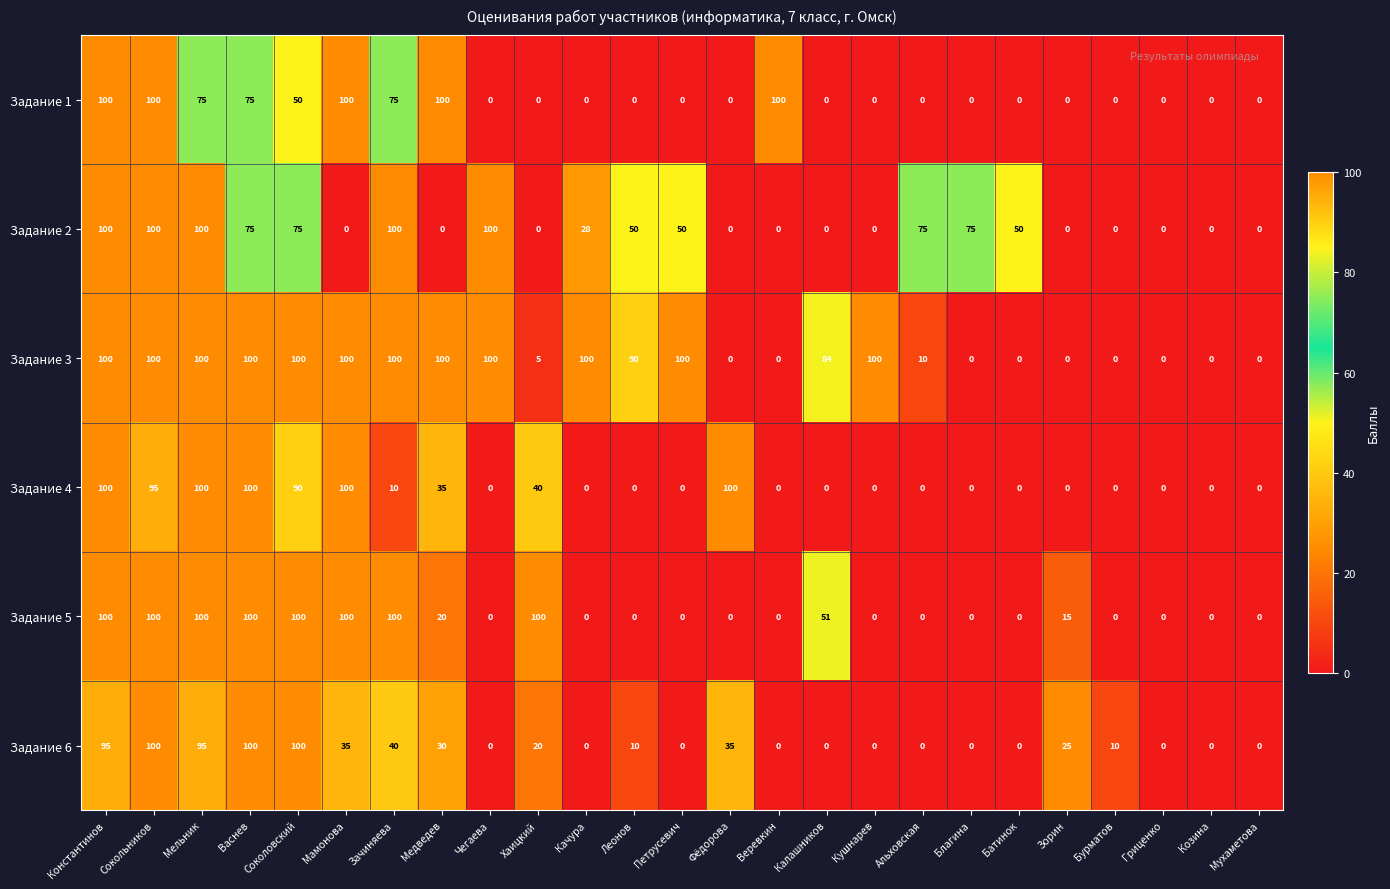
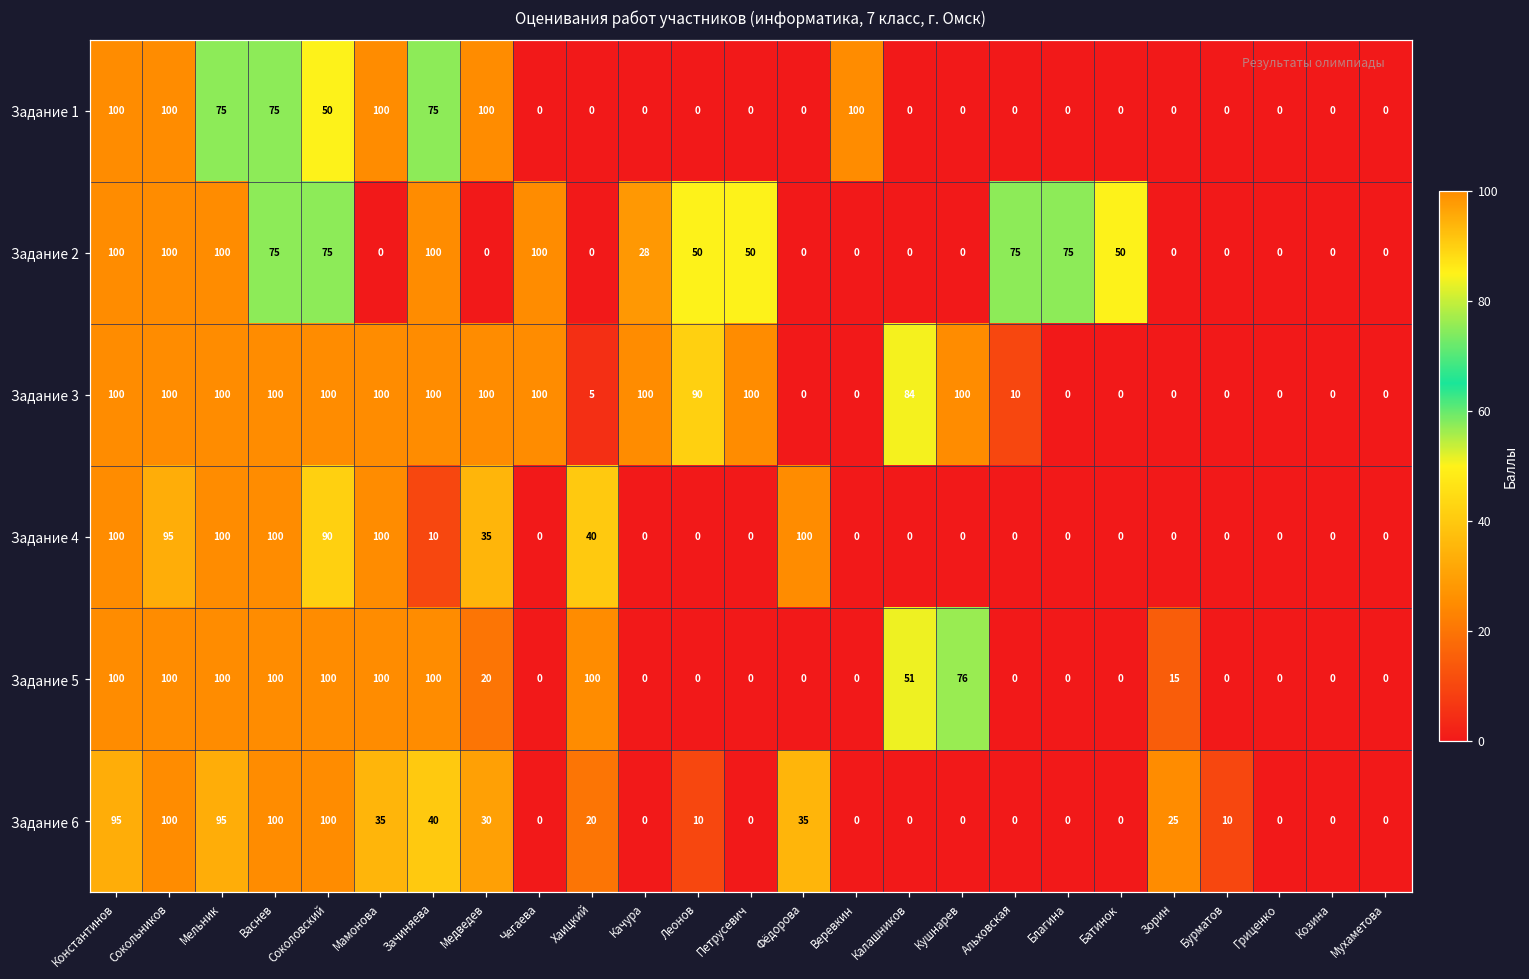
  {
    "Задание 1": {
      "Константинов": 100,
      "Сокольников": 100,
      "Мельник": 75,
      "Васнев": 75,
      "Соколовский": 50,
      "Мамонова": 100,
      "Зачиняева": 75,
      "Медведев": 100,
      "Чегаева": 0,
      "Хаицкий": 0,
      "Качура": 0,
      "Леонов": 0,
      "Петрусевич": 0,
      "Фёдорова": 0,
      "Веревкин": 100,
      "Калашников": 0,
      "Кушнарев": 0,
      "Альховская": 0,
      "Благина": 0,
      "Батинок": 0,
      "Зорин": 0,
      "Бурматов": 0,
      "Гриценко": 0,
      "Мухаметова": 0
    },
    "Задание 2": {
      "Константинов": 100,
      "Сокольников": 100,
      "Мельник": 100,
      "Васнев": 75,
      "Соколовский": 75,
      "Мамонова": 0,
      "Зачиняева": 100,
      "Медведев": 0,
      "Чегаева": 100,
      "Хаицкий": 0,
      "Качура": 28,
      "Леонов": 50,
      "Петрусевич": 50,
      "Фёдорова": 0,
      "Веревкин": 0,
      "Калашников": 0,
      "Кушнарев": 0,
      "Альховская": 75,
      "Благина": 75,
      "Батинок": 50,
      "Зорин": 0,
      "Бурматов": 0,
      "Гриценко": 0,
      "Козина": 0,
      "Мухаметова": 0
    },
    "Задание 3": {
      "Константинов": 100,
      "Сокольников": 100,
      "Мельник": 100,
      "Васнев": 100,
      "Соколовский": 100,
      "Мамонова": 100,
      "Зачиняева": 100,
      "Медведев": 100,
      "Чегаева": 100,
      "Хаицкий": 5,
      "Качура": 100,
      "Леонов": 90,
      "Петрусевич": 100,
      "Фёдорова": 0,
      "Веревкин": 0,
      "Калашников": 84,
      "Кушнарев": 100,
      "Альховская": 10,
      "Благина": 0,
      "Батинок": 0,
      "Зорин": 0,
      "Бурматов": 0,
      "Гриценко": 0,
      "Козина": 0,
      "Мухаметова": 0
    },
    "Задание 4": {
      "Константинов": 100,
      "Сокольников": 95,
      "Мельник": 100,
      "Васнев": 100,
      "Соколовский": 90,
      "Мамонова": 100,
      "Зачиняева": 10,
      "Медведев": 35,
      "Чегаева": 0,
      "Хаицкий": 40,
      "Качура": 0,
      "Леонов": 0,
      "Петрусевич": 0,
      "Фёдорова": 100,
      "Веревкин": 0,
      "Калашников": 0,
      "Кушнарев": 0,
      "Альховская": 0,
      "Благина": 0,
      "Батинок": 0,
      "Зорин": 0,
      "Бурматов": 0,
      "Гриценко": 0,
      "Козина": 0,
      "Мухаметова": 0
    },
    "Задание 5": {
      "Константинов": 100,
      "Сокольников": 100,
      "Мельник": 100,
      "Васнев": 100,
      "Соколовский": 100,
      "Мамонова": 100,
      "Зачиняева": 100,
      "Медведев": 20,
      "Чегаева": 0,
      "Хаицкий": 100,
      "Качура": 0,
      "Леонов": 0,
      "Петрусевич": 0,
      "Фёдорова": 0,
      "Веревкин": 0,
      "Калашников": 51,
-     "Кушнарев": 0,
+     "Кушнарев": 76,
      "Альховская": 0,
      "Благина": 0,
      "Батинок": 0,
      "Зорин": 15,
      "Бурматов": 0,
      "Гриценко": 0,
      "Козина": 0,
      "Мухаметова": 0
    },
    "Задание 6": {
      "Константинов": 95,
      "Сокольников": 100,
      "Мельник": 95,
      "Васнев": 100,
      "Соколовский": 100,
      "Мамонова": 35,
      "Зачиняева": 40,
      "Медведев": 30,
      "Чегаева": 0,
      "Хаицкий": 20,
      "Качура": 0,
      "Леонов": 10,
      "Петрусевич": 0,
      "Фёдорова": 35,
      "Веревкин": 0,
      "Калашников": 0,
      "Кушнарев": 0,
      "Альховская": 0,
      "Благина": 0,
      "Батинок": 0,
      "Зорин": 25,
      "Бурматов": 10,
      "Гриценко": 0,
      "Козина": 0,
      "Мухаметова": 0
    }
  }
